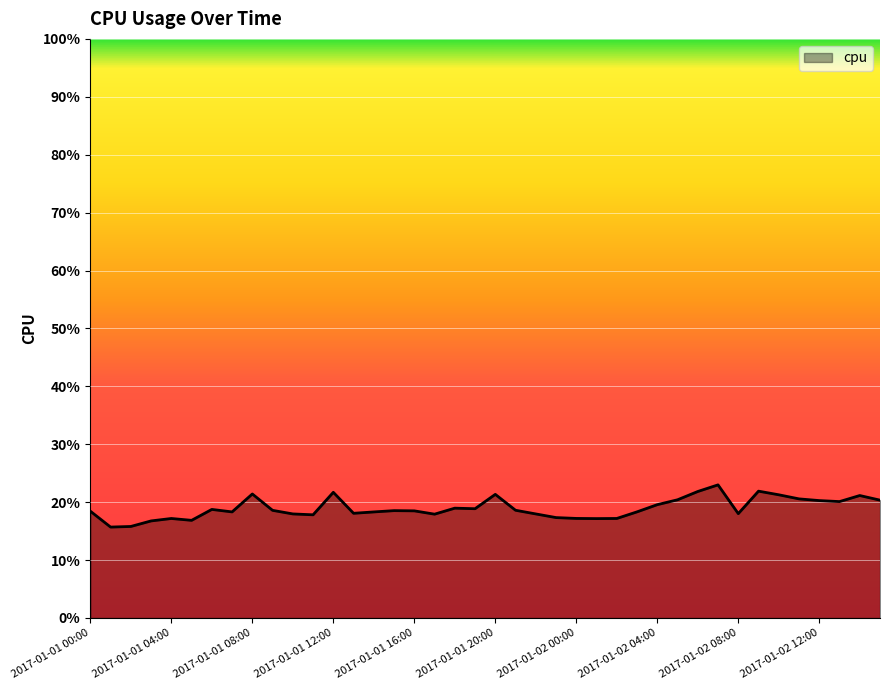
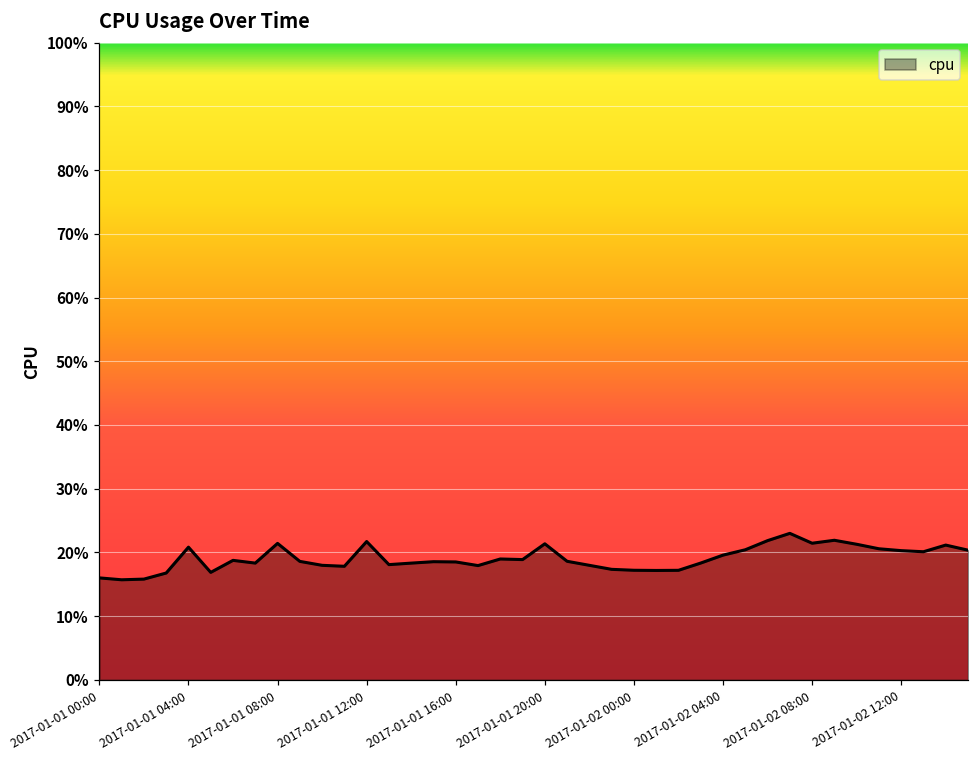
  {
-   "2017-01-01 00:00": "18%",
-   "2017-01-01 04:00": "17%",
+   "2017-01-01 00:00": "16%",
+   "2017-01-01 04:00": "21%",
    "2017-01-01 08:00": "21%",
    "2017-01-01 12:00": "22%",
    "2017-01-01 16:00": "19%",
    "2017-01-01 20:00": "21%",
    "2017-01-02 00:00": "17%",
    "2017-01-02 04:00": "20%",
-   "2017-01-02 08:00": "18%",
+   "2017-01-02 08:00": "21%",
    "2017-01-02 12:00": "20%"
  }
